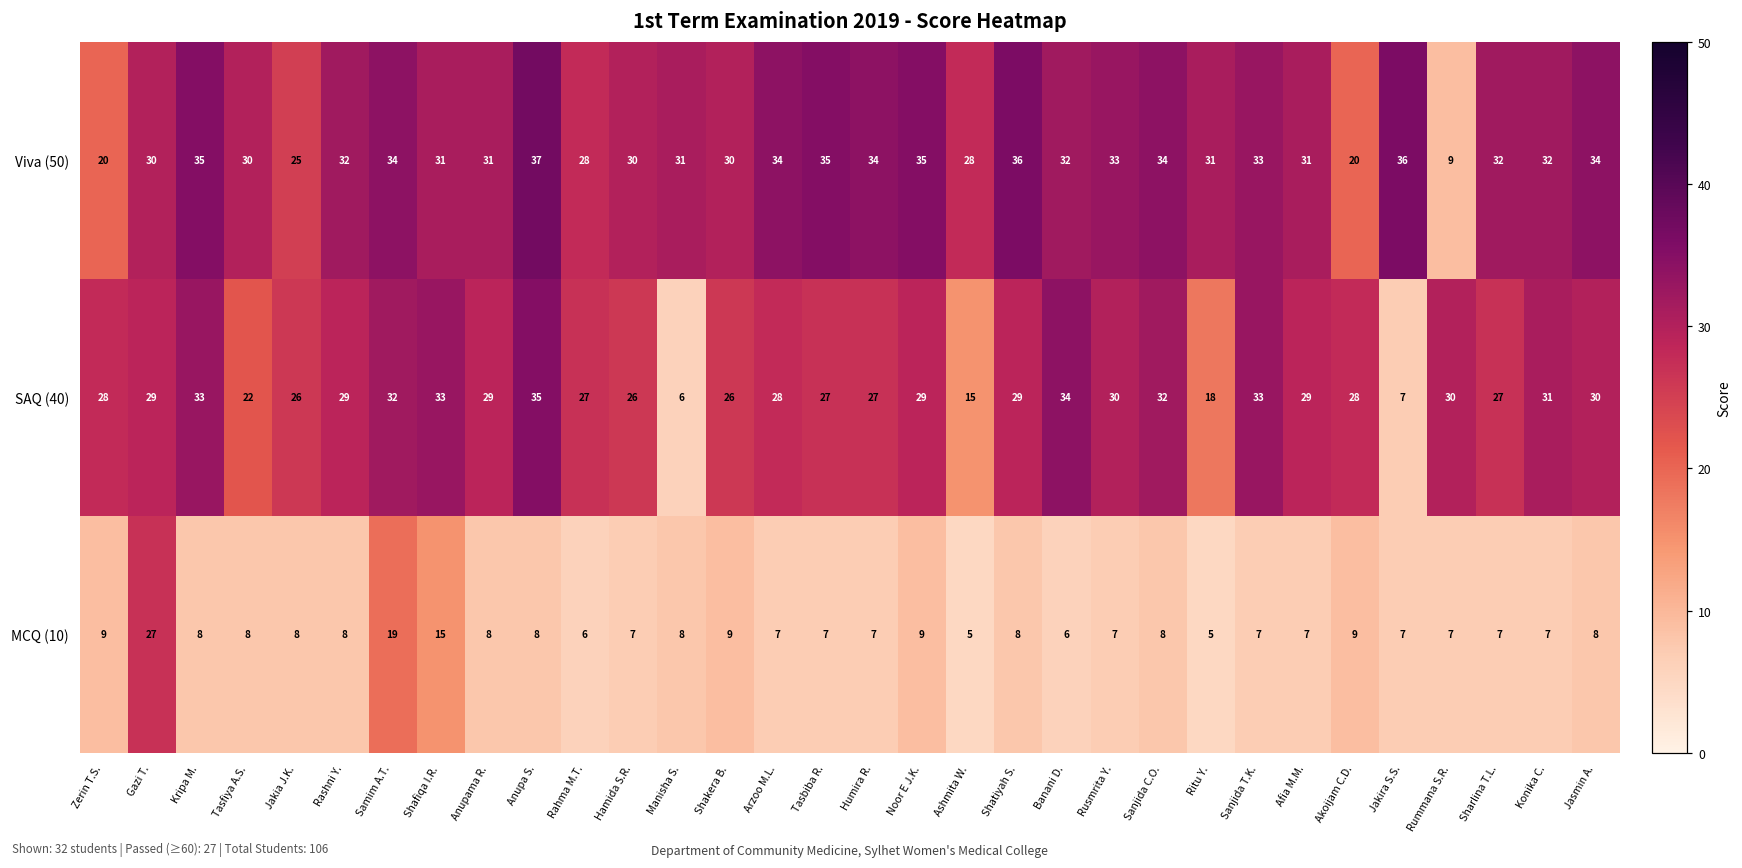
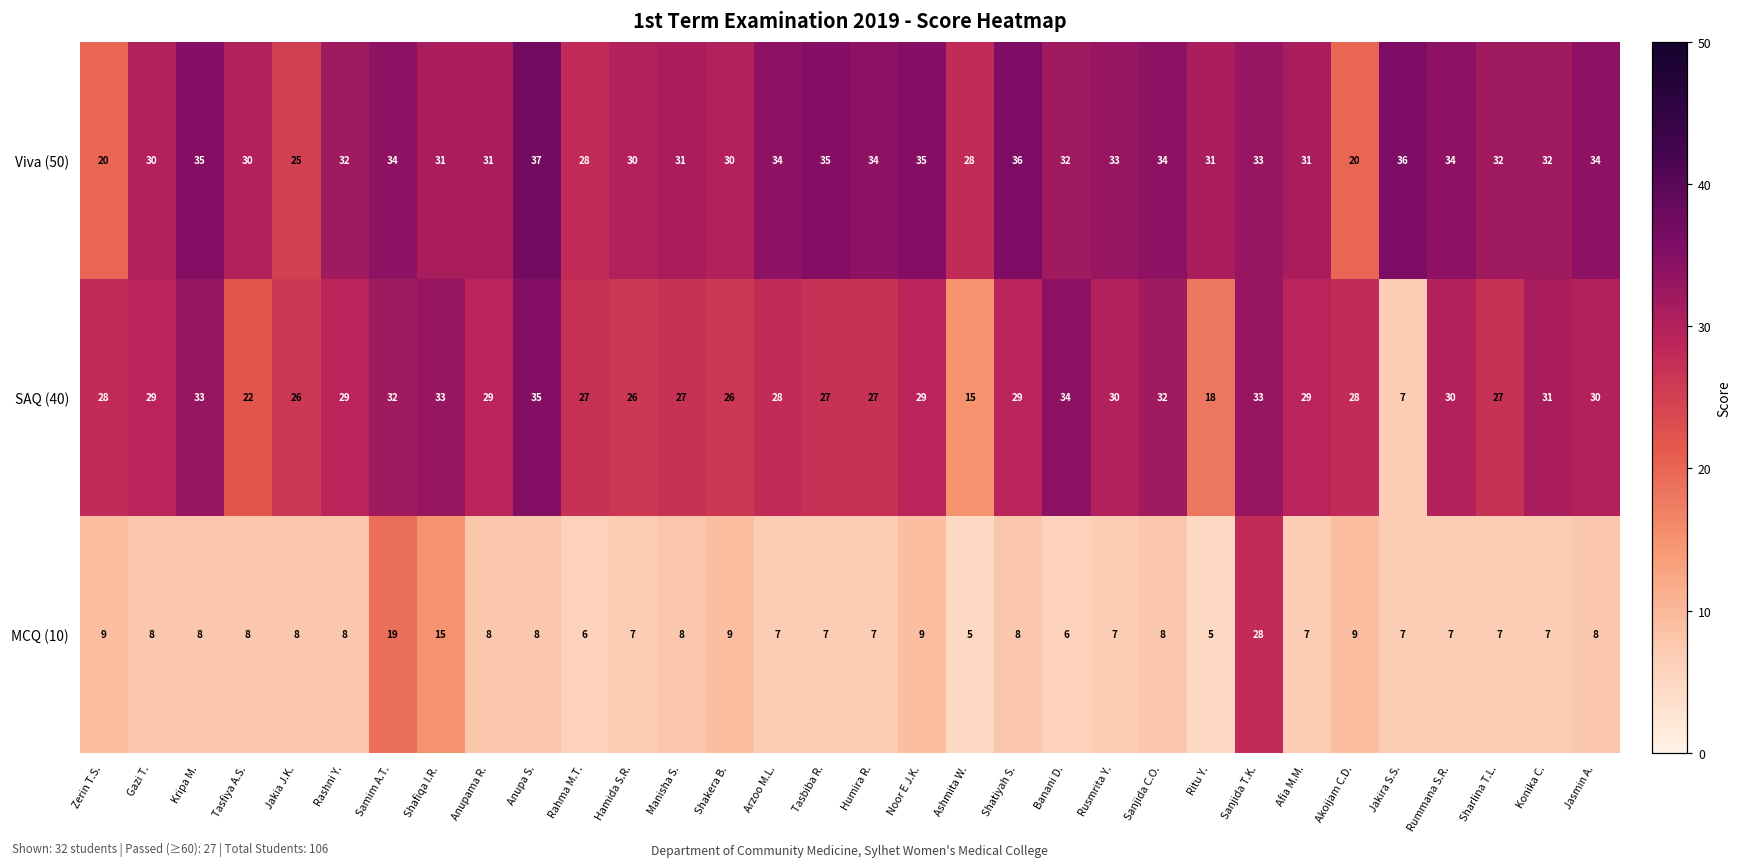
  {
    "Viva (50)": {
      "Zerin T.S.": 20,
      "Gazi T.": 30,
      "Kripa M.": 35,
      "Tasfiya A.S.": 30,
      "Jakia J.K.": 25,
      "Rashni Y.": 32,
      "Samim A.T.": 34,
      "Shafiqa I.R.": 31,
      "Anupama R.": 31,
      "Anupa S.": 37,
      "Rahma M.T.": 28,
      "Hamida S.R.": 30,
      "Manisha S.": 31,
      "Shakera B.": 30,
      "Arzoo M.L.": 34,
      "Tasbiba R.": 35,
      "Humira R.": 34,
      "Noor E J.K.": 35,
      "Ashmita W.": 28,
      "Shatiyah S.": 36,
      "Banani D.": 32,
      "Rusmrita Y.": 33,
      "Sanjida C.O.": 34,
      "Ritu Y.": 31,
      "Sanjida T.K.": 33,
      "Afia M.M.": 31,
      "Akoijam C.D.": 20,
      "Jakira S.S.": 36,
-     "Rummana S.R.": 9,
+     "Rummana S.R.": 34,
      "Sharlina T.L.": 32,
      "Konika C.": 32,
      "Jasmin A.": 34
    },
    "SAQ (40)": {
      "Zerin T.S.": 28,
      "Gazi T.": 29,
      "Kripa M.": 33,
      "Tasfiya A.S.": 22,
      "Jakia J.K.": 26,
      "Rashni Y.": 29,
      "Samim A.T.": 32,
      "Shafiqa I.R.": 33,
      "Anupama R.": 29,
      "Anupa S.": 35,
      "Rahma M.T.": 27,
      "Hamida S.R.": 26,
-     "Manisha S.": 6,
+     "Manisha S.": 27,
      "Shakera B.": 26,
      "Arzoo M.L.": 28,
      "Tasbiba R.": 27,
      "Humira R.": 27,
      "Noor E J.K.": 29,
      "Ashmita W.": 15,
      "Shatiyah S.": 29,
      "Banani D.": 34,
      "Rusmrita Y.": 30,
      "Sanjida C.O.": 32,
      "Ritu Y.": 18,
      "Sanjida T.K.": 33,
      "Afia M.M.": 29,
      "Akoijam C.D.": 28,
      "Jakira S.S.": 7,
      "Rummana S.R.": 30,
      "Sharlina T.L.": 27,
      "Konika C.": 31,
      "Jasmin A.": 30
    },
    "MCQ (10)": {
      "Zerin T.S.": 9,
-     "Gazi T.": 27,
+     "Gazi T.": 8,
      "Kripa M.": 8,
      "Tasfiya A.S.": 8,
      "Jakia J.K.": 8,
      "Rashni Y.": 8,
      "Samim A.T.": 19,
      "Shafiqa I.R.": 15,
      "Anupama R.": 8,
      "Anupa S.": 8,
      "Rahma M.T.": 6,
      "Hamida S.R.": 7,
      "Manisha S.": 8,
      "Shakera B.": 9,
      "Arzoo M.L.": 7,
      "Tasbiba R.": 7,
      "Humira R.": 7,
      "Noor E J.K.": 9,
      "Ashmita W.": 5,
      "Shatiyah S.": 8,
      "Banani D.": 6,
      "Rusmrita Y.": 7,
      "Sanjida C.O.": 8,
      "Ritu Y.": 5,
-     "Sanjida T.K.": 7,
+     "Sanjida T.K.": 28,
      "Afia M.M.": 7,
      "Akoijam C.D.": 9,
      "Jakira S.S.": 7,
      "Rummana S.R.": 7,
      "Sharlina T.L.": 7,
      "Konika C.": 7,
      "Jasmin A.": 8
    }
  }
